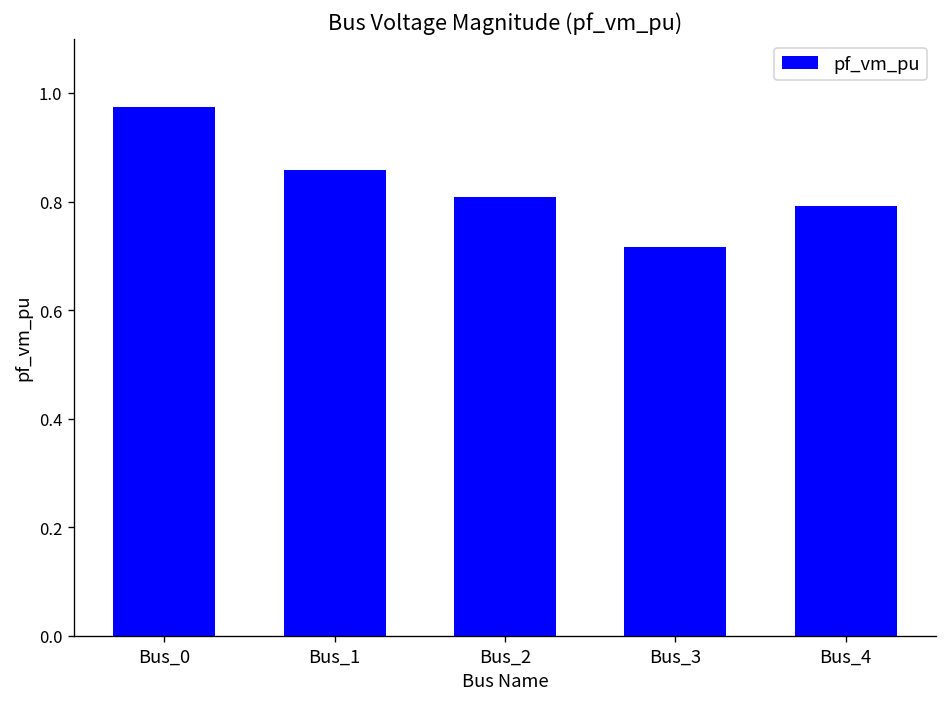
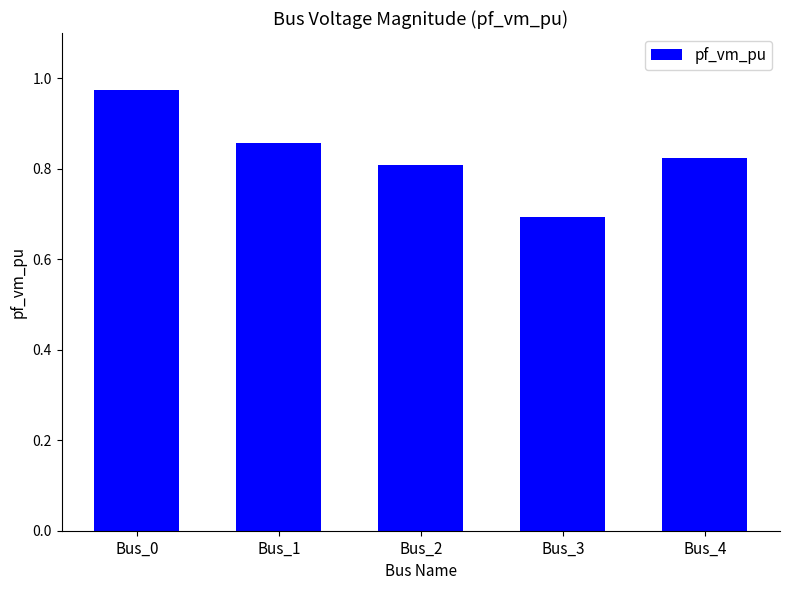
  {
    "Bus_0": 0.97,
    "Bus_1": 0.86,
    "Bus_2": 0.81,
-   "Bus_3": 0.72,
-   "Bus_4": 0.79
+   "Bus_3": 0.69,
+   "Bus_4": 0.82
  }
